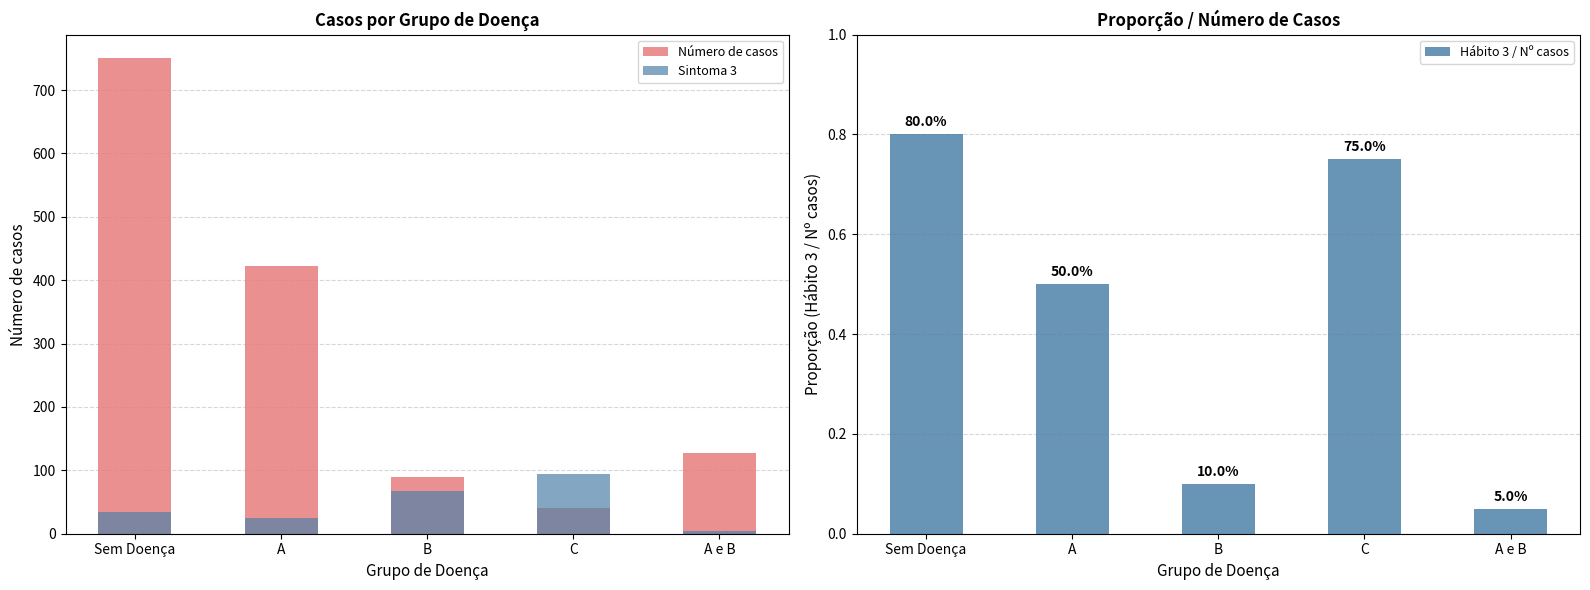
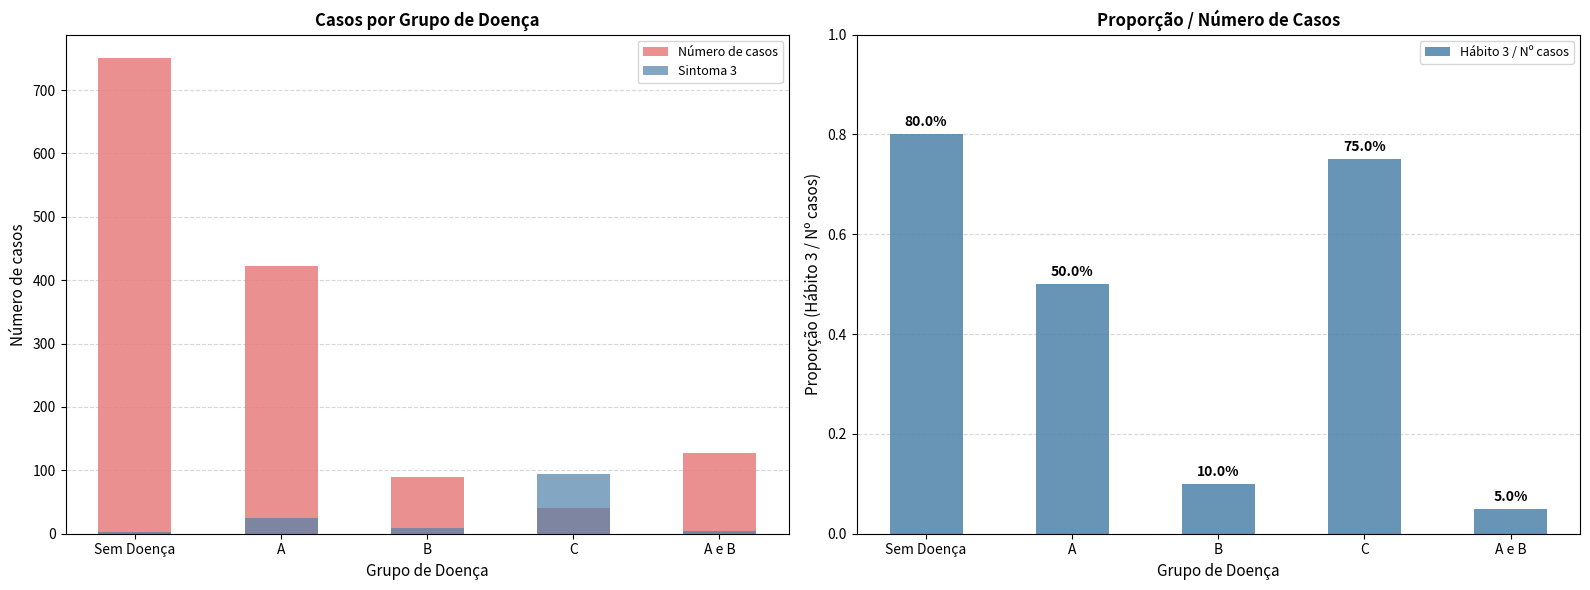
  {
    "Casos por Grupo de Doença": {
      "Número de casos": {
        "Sem Doença": "750",
        "A": "420",
        "B": "90",
        "A e B": "130"
      },
      "Sintoma 3": {
-       "Sem Doença": "30",
-       "B": "70",
+       "Sem Doença": "0",
+       "B": "10",
        "C": "100"
      }
    },
    "Proporção / Número de Casos": {
      "Sem Doença": "80.0%",
      "A": "50.0%",
      "B": "10.0%",
      "C": "75.0%",
      "A e B": "5.0%"
    }
  }
